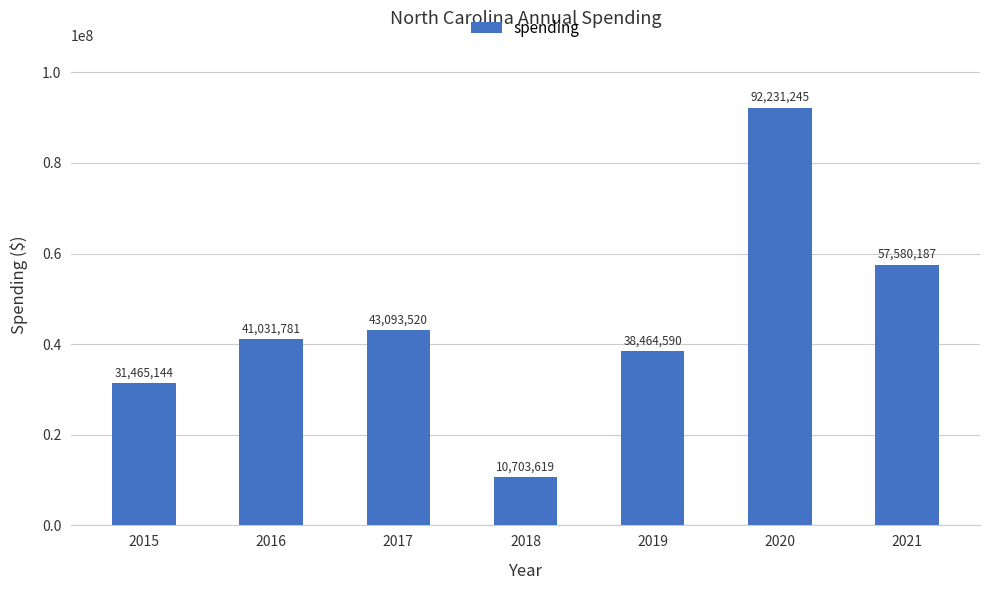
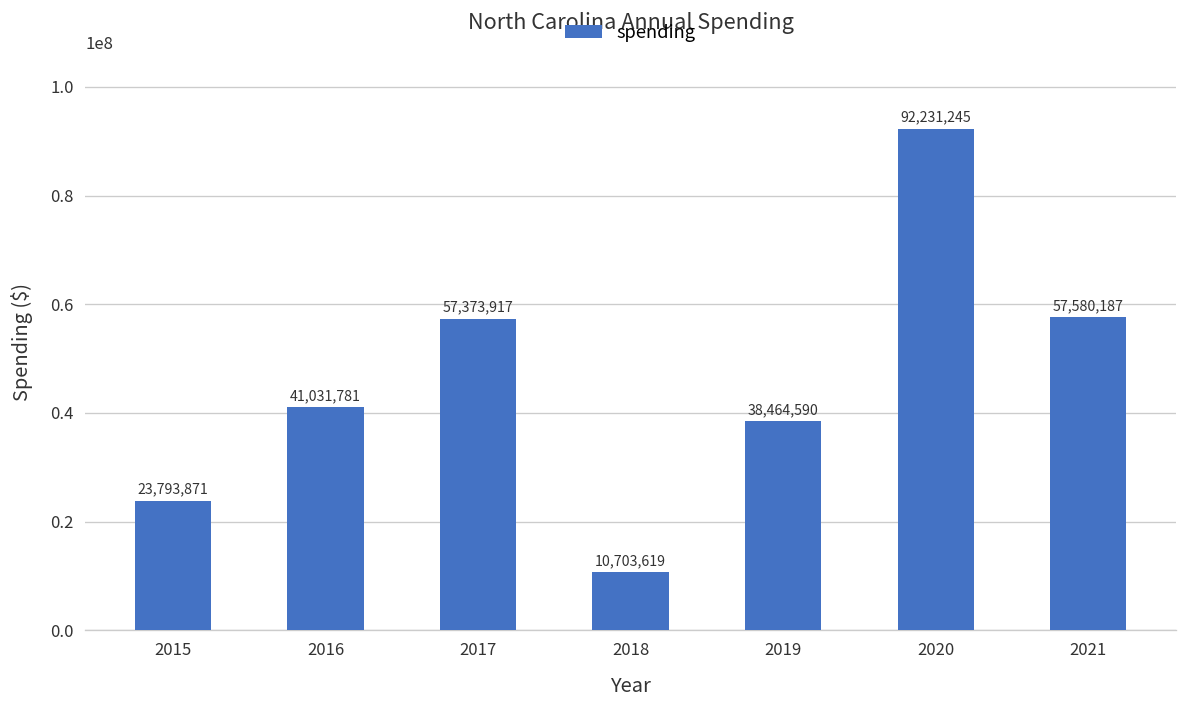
  {
-   "2015": "31,465,144",
+   "2015": "23,793,871",
    "2016": "41,031,781",
-   "2017": "43,093,520",
+   "2017": "57,373,917",
    "2018": "10,703,619",
    "2019": "38,464,590",
    "2020": "92,231,245",
    "2021": "57,580,187"
  }
